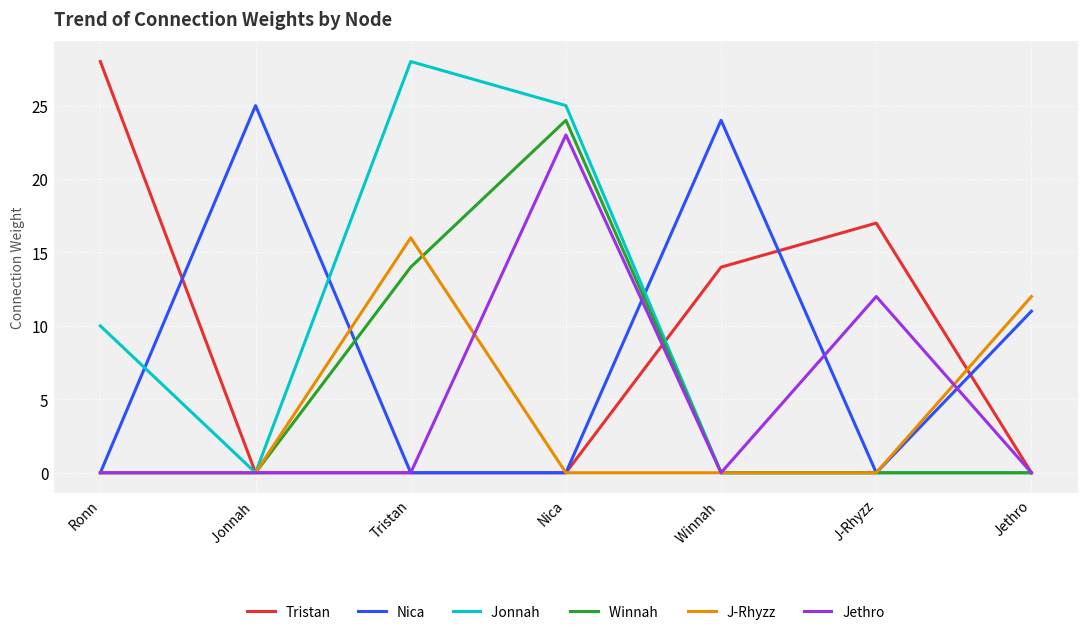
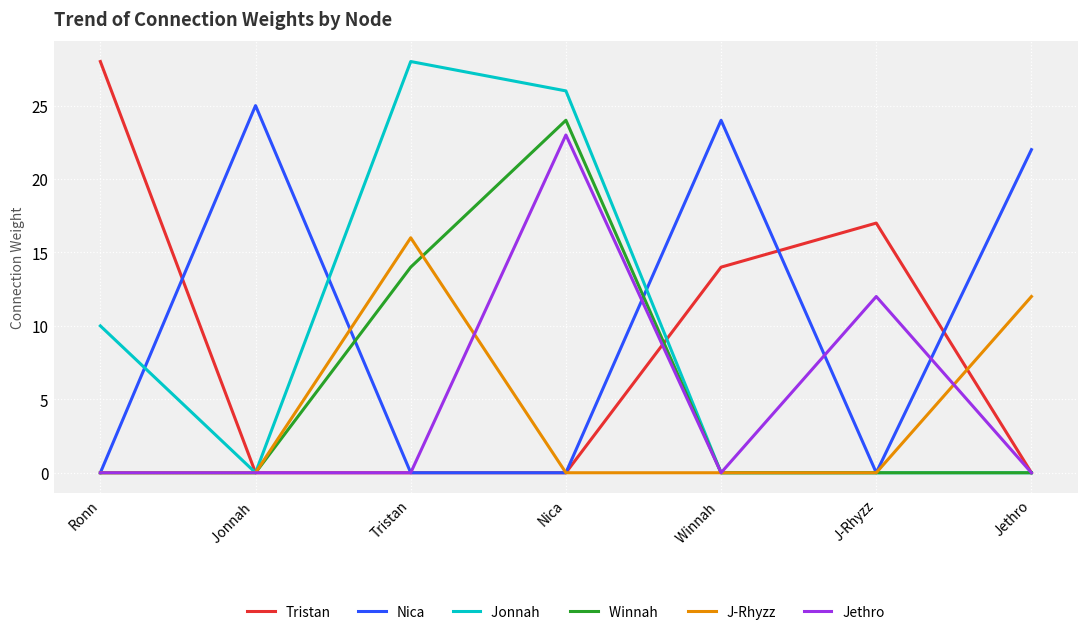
  {
    "Tristan": {
      "Ronn": 28,
      "Winnah": 14,
      "J-Rhyzz": 17
    },
    "Nica": {
      "Jonnah": 25,
      "Winnah": 24,
-     "Jethro": 11
+     "Jethro": 22
    },
    "Jonnah": {
      "Ronn": 10,
      "Tristan": 28,
-     "Nica": 25
+     "Nica": 26
    },
    "Winnah": {
      "Tristan": 14,
      "Nica": 24
    },
    "J-Rhyzz": {
      "Tristan": 16,
      "Jethro": 12
    },
    "Jethro": {
      "Nica": 23,
      "J-Rhyzz": 12
    }
  }
